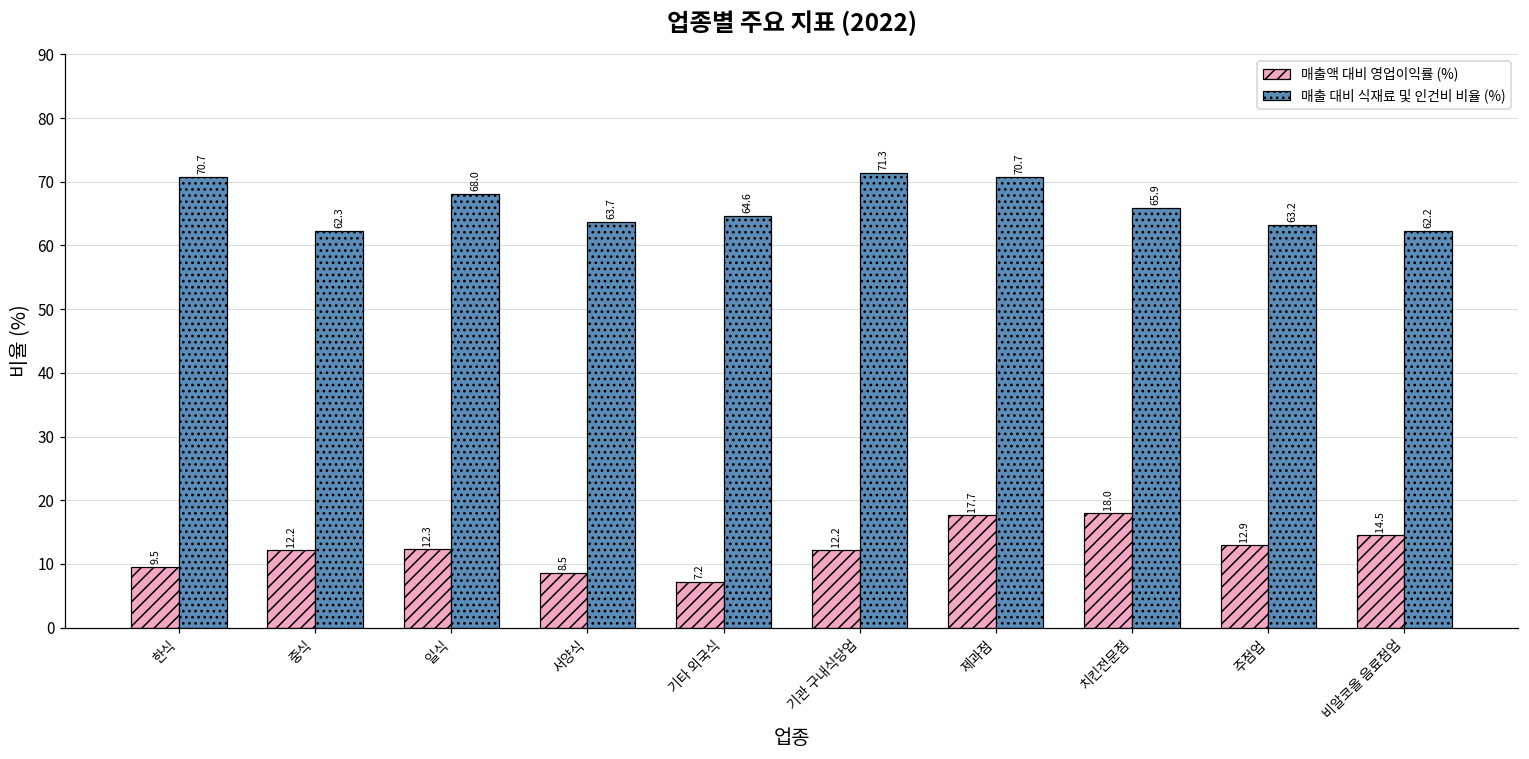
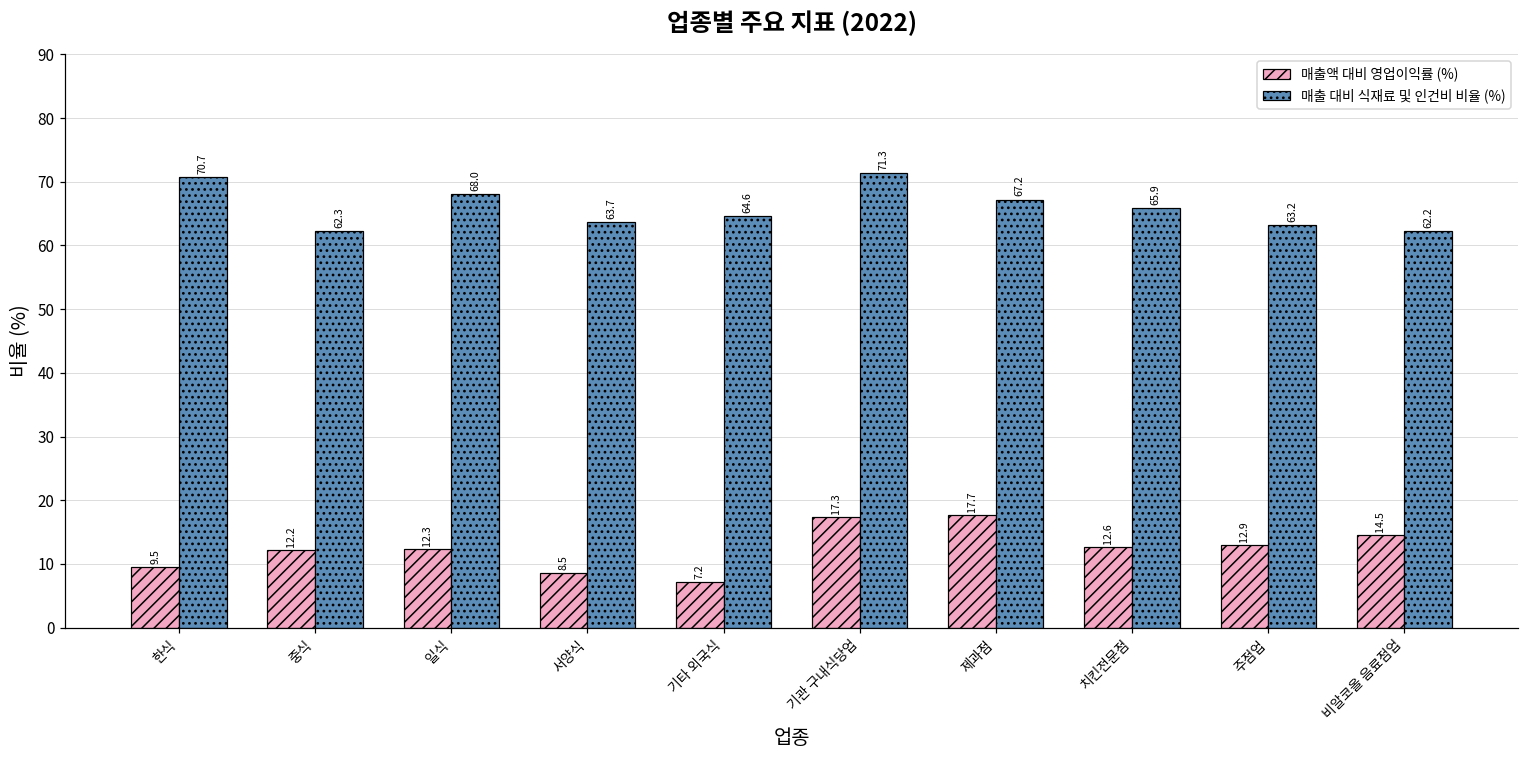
  {
    "매출액 대비 영업이익률 (%)": {
      "한식": 9.5,
      "중식": 12.2,
      "일식": 12.3,
      "서양식": 8.5,
      "기타 외국식": 7.2,
-     "기관 구내식당업": 12.2,
+     "기관 구내식당업": 17.3,
      "제과점": 17.7,
-     "치킨전문점": 18.0,
+     "치킨전문점": 12.6,
      "주점업": 12.9,
      "비알코올 음료점업": 14.5
    },
    "매출 대비 식재료 및 인건비 비율 (%)": {
      "한식": 70.7,
      "중식": 62.3,
      "일식": 68.0,
      "서양식": 63.7,
      "기타 외국식": 64.6,
      "기관 구내식당업": 71.3,
-     "제과점": 70.7,
+     "제과점": 67.2,
      "치킨전문점": 65.9,
      "주점업": 63.2,
      "비알코올 음료점업": 62.2
    }
  }
